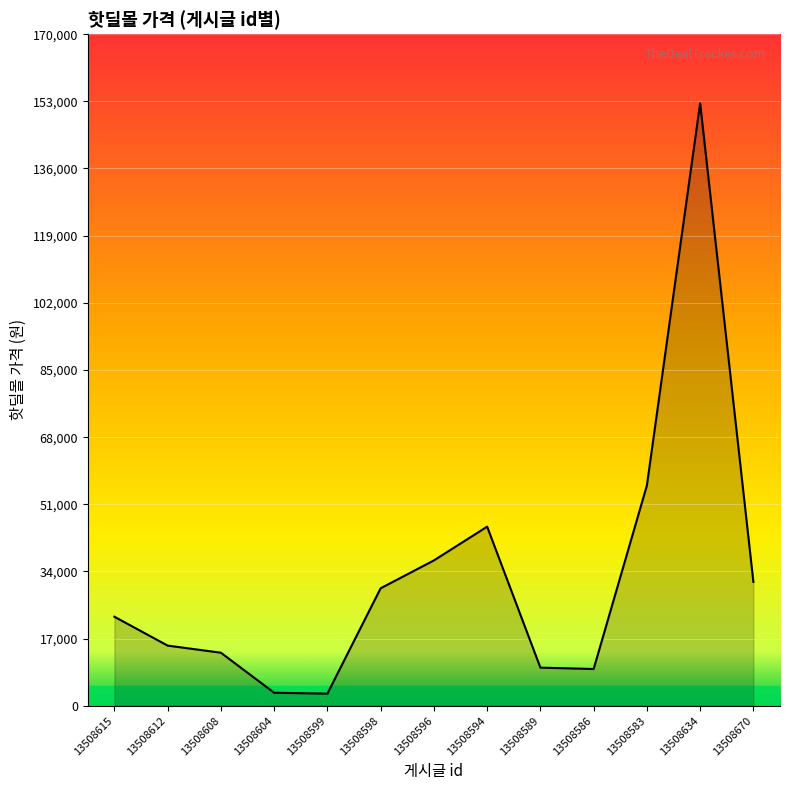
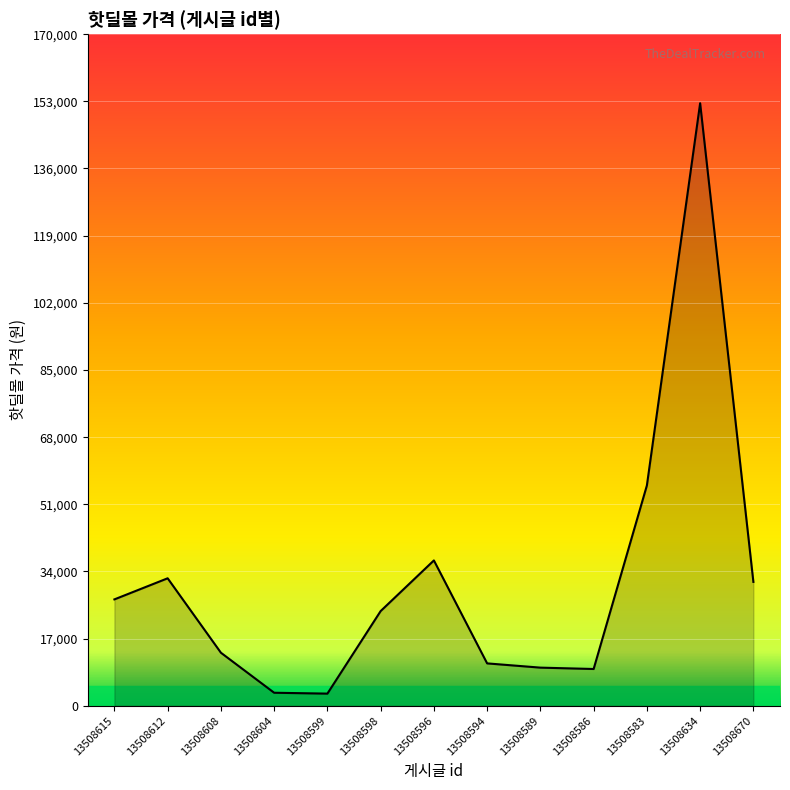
  {
-   "13508615": "23,000",
-   "13508612": "15,000",
+   "13508615": "27,000",
+   "13508612": "32,000",
    "13508608": "13,000",
-   "13508598": "30,000",
+   "13508598": "24,000",
    "13508596": "37,000",
-   "13508594": "45,000",
+   "13508594": "11,000",
    "13508589": "10,000",
    "13508586": "9,000",
    "13508583": "56,000",
    "13508634": "153,000",
    "13508670": "31,000"
  }
